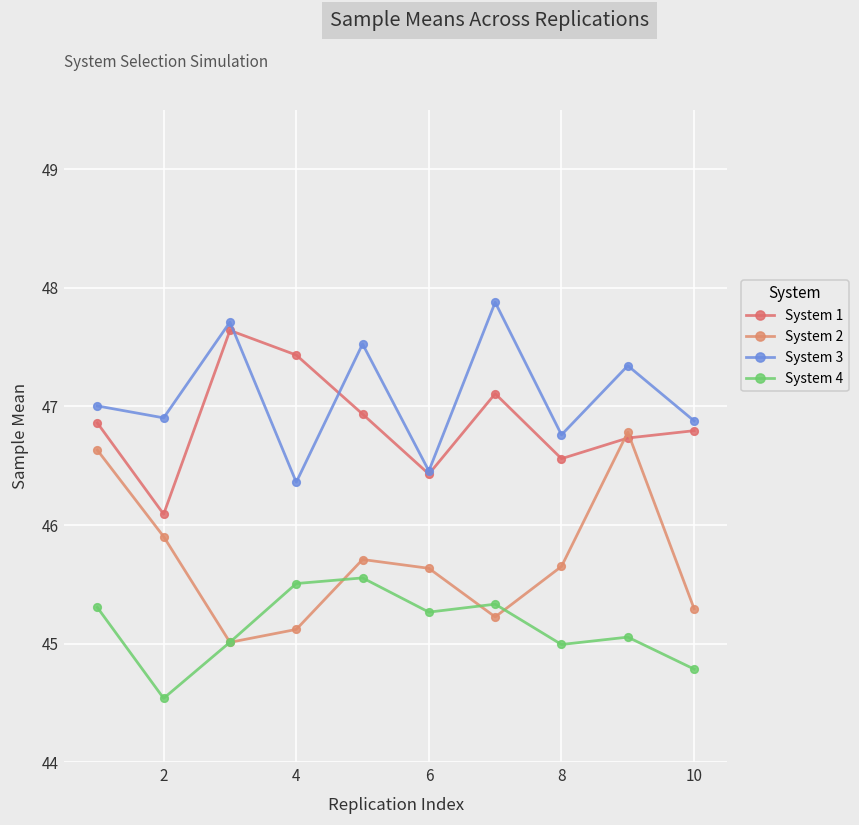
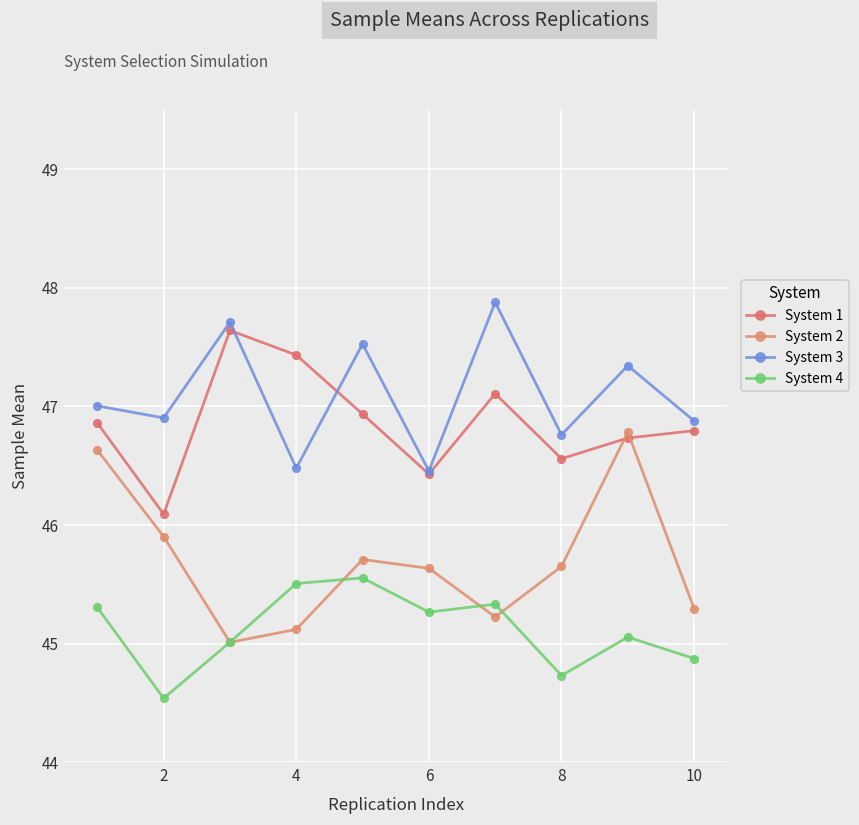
  {
    "System 3": {
      "2": 46.90,
-     "4": 46.36,
+     "4": 46.48,
      "6": 46.46,
      "8": 46.76,
      "10": 46.88
    },
    "System 4": {
      "2": 44.54,
      "4": 45.51,
      "6": 45.27,
-     "8": 44.99,
-     "10": 44.79
+     "8": 44.73,
+     "10": 44.87
    }
  }
